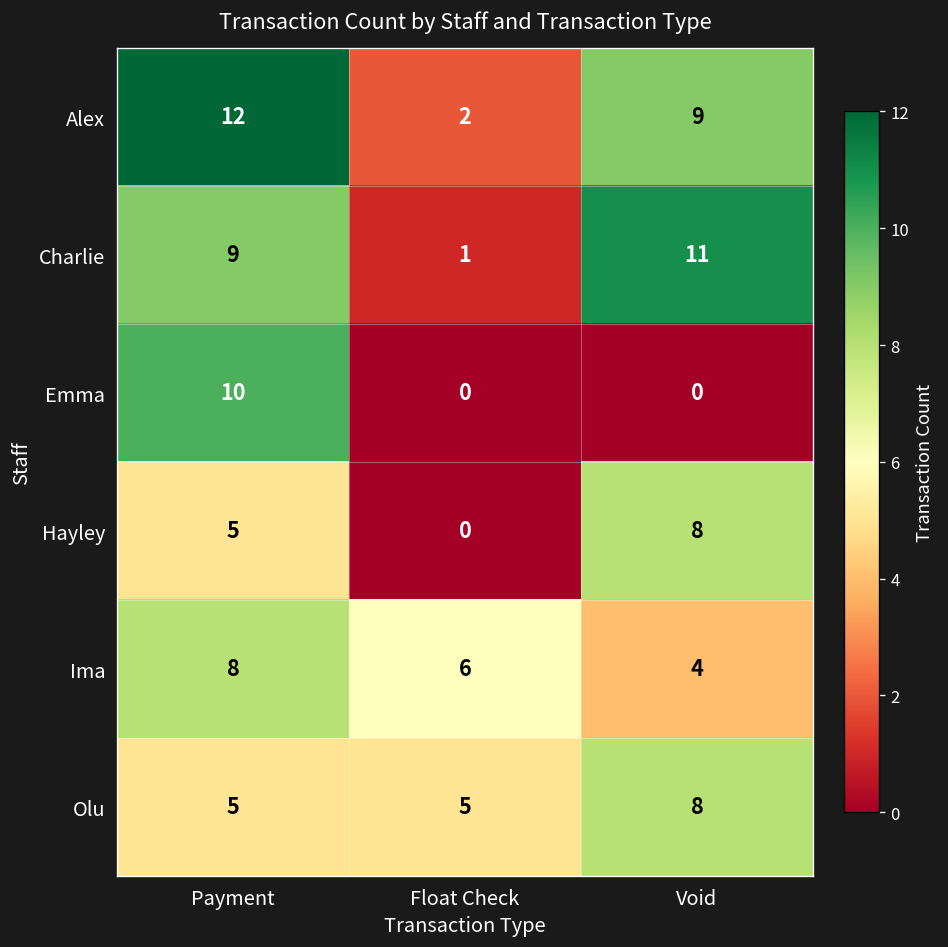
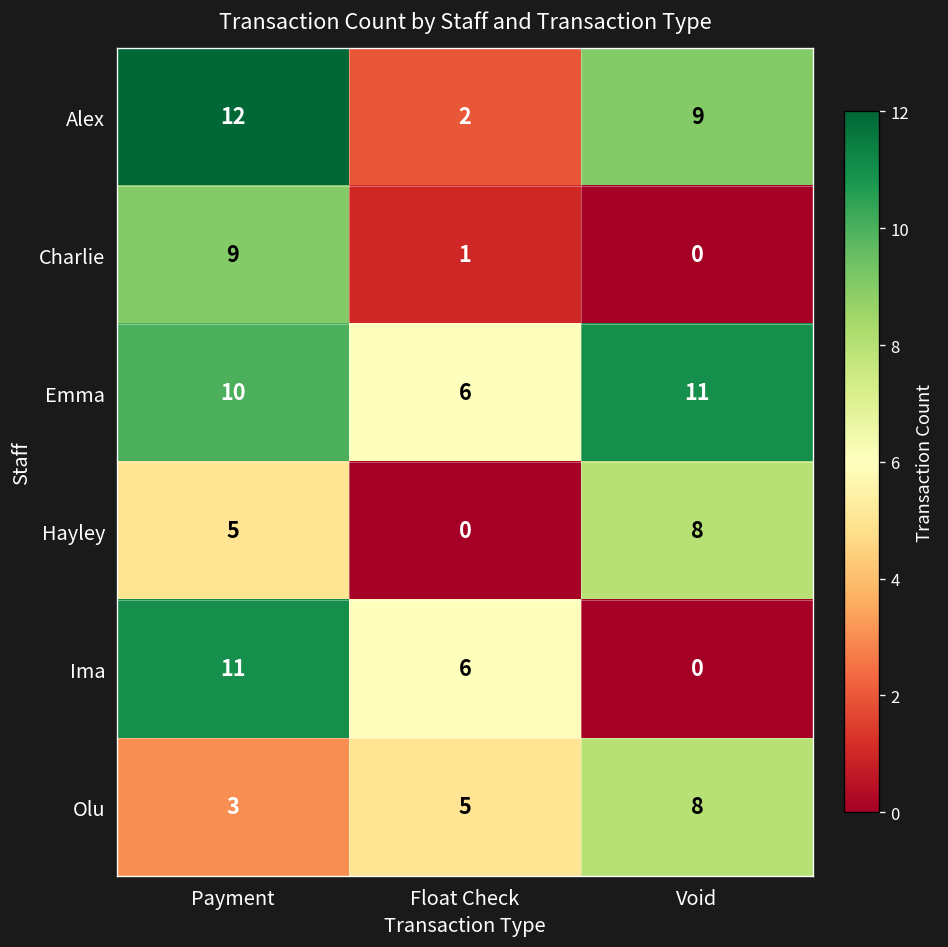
  {
    "Alex": {
      "Payment": 12,
      "Float Check": 2,
      "Void": 9
    },
    "Charlie": {
      "Payment": 9,
      "Float Check": 1,
-     "Void": 11
+     "Void": 0
    },
    "Emma": {
      "Payment": 10,
-     "Float Check": 0,
-     "Void": 0
+     "Float Check": 6,
+     "Void": 11
    },
    "Hayley": {
      "Payment": 5,
      "Float Check": 0,
      "Void": 8
    },
    "Ima": {
-     "Payment": 8,
+     "Payment": 11,
      "Float Check": 6,
-     "Void": 4
+     "Void": 0
    },
    "Olu": {
-     "Payment": 5,
+     "Payment": 3,
      "Float Check": 5,
      "Void": 8
    }
  }
